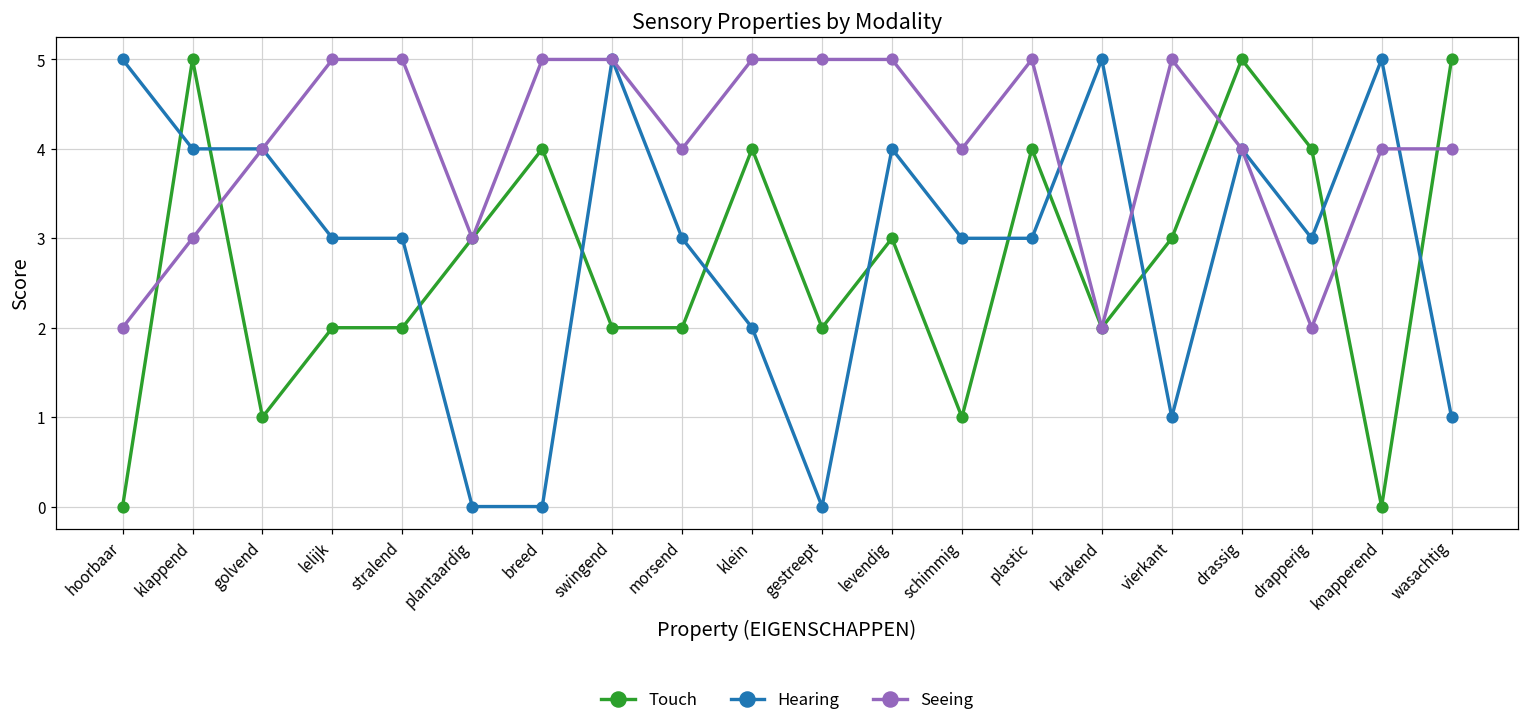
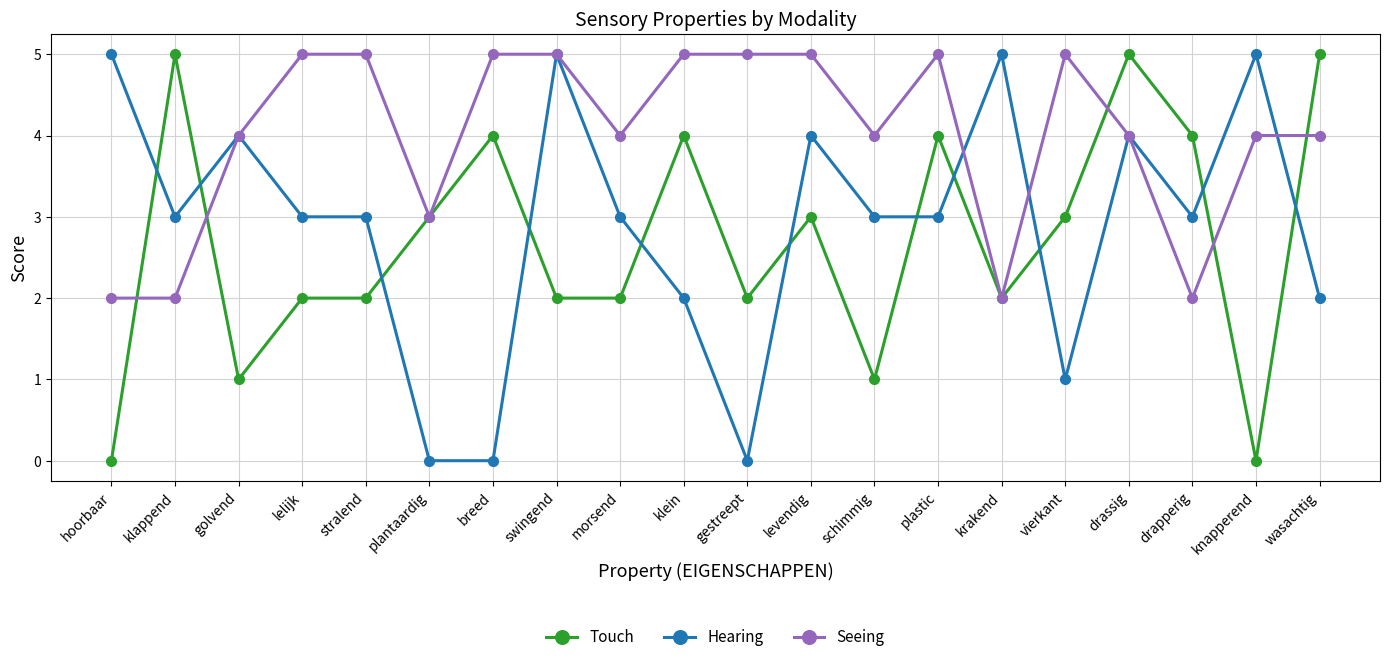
  {
    "Touch": {
      "hoorbaar": 0,
      "klappend": 5,
      "golvend": 1,
      "lelijk": 2,
      "stralend": 2,
      "breed": 4,
      "swingend": 2,
      "morsend": 2,
      "klein": 4,
      "gestreept": 2,
      "levendig": 3,
      "schimmig": 1,
      "plastic": 4,
      "vierkant": 3,
      "drassig": 5,
      "drapperig": 4,
      "knapperend": 0,
      "wasachtig": 5
    },
    "Hearing": {
      "hoorbaar": 5,
-     "klappend": 4,
+     "klappend": 3,
      "lelijk": 3,
      "stralend": 3,
      "plantaardig": 0,
      "breed": 0,
      "morsend": 3,
      "klein": 2,
      "gestreept": 0,
      "levendig": 4,
      "schimmig": 3,
      "plastic": 3,
      "krakend": 5,
      "vierkant": 1,
      "drapperig": 3,
      "knapperend": 5,
-     "wasachtig": 1
+     "wasachtig": 2
    },
    "Seeing": {
      "hoorbaar": 2,
-     "klappend": 3,
+     "klappend": 2,
      "lelijk": 5,
      "stralend": 5,
      "breed": 5,
      "morsend": 4,
      "klein": 5,
      "gestreept": 5,
      "levendig": 5,
      "schimmig": 4,
      "plastic": 5,
      "vierkant": 5,
      "drapperig": 2,
      "knapperend": 4,
      "wasachtig": 4
    }
  }
